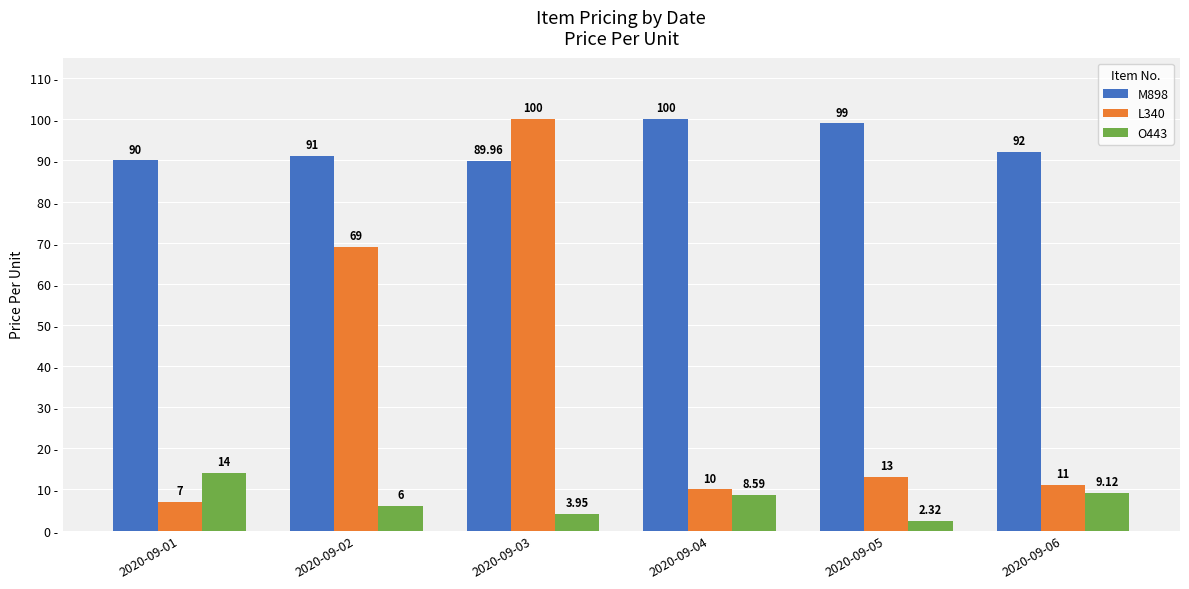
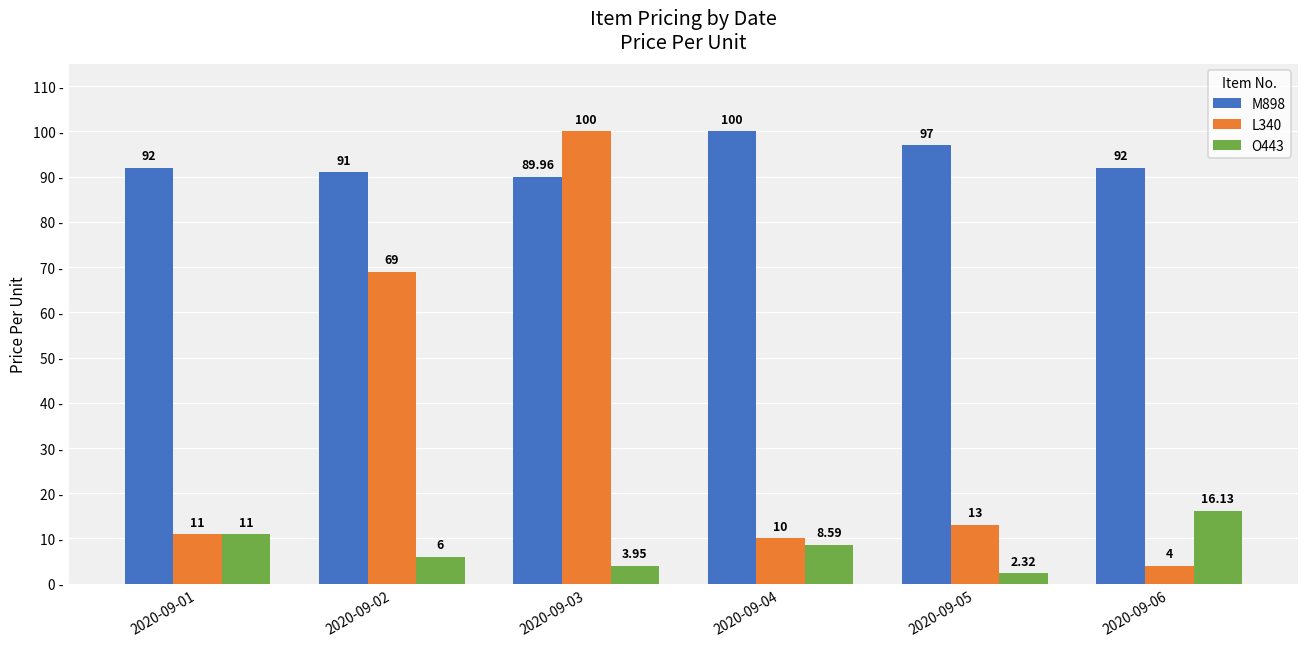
  {
    "M898": {
-     "2020-09-01": 90,
+     "2020-09-01": 92,
      "2020-09-02": 91,
      "2020-09-03": 89.96,
      "2020-09-04": 100,
-     "2020-09-05": 99,
+     "2020-09-05": 97,
      "2020-09-06": 92
    },
    "L340": {
-     "2020-09-01": 7,
+     "2020-09-01": 11,
      "2020-09-02": 69,
      "2020-09-03": 100,
      "2020-09-04": 10,
      "2020-09-05": 13,
-     "2020-09-06": 11
+     "2020-09-06": 4
    },
    "O443": {
-     "2020-09-01": 14,
+     "2020-09-01": 11,
      "2020-09-02": 6,
      "2020-09-03": 3.95,
      "2020-09-04": 8.59,
      "2020-09-05": 2.32,
-     "2020-09-06": 9.12
+     "2020-09-06": 16.13
    }
  }
